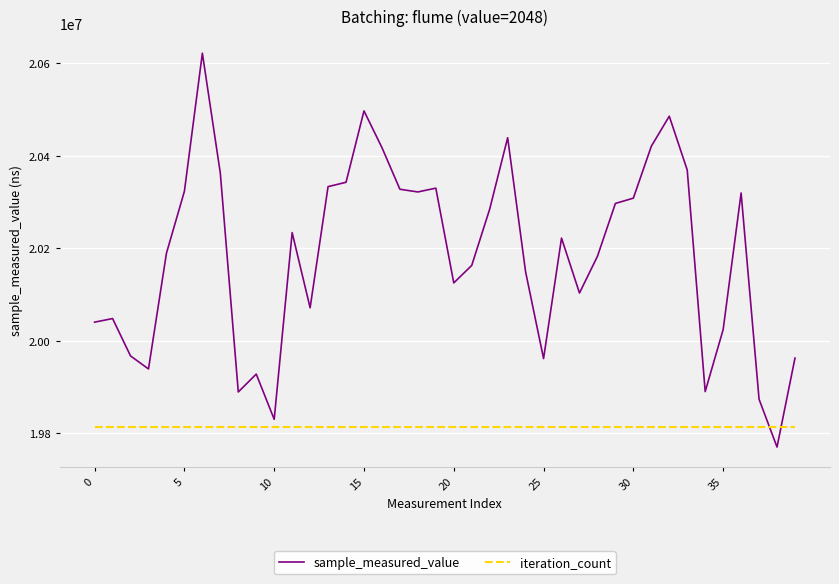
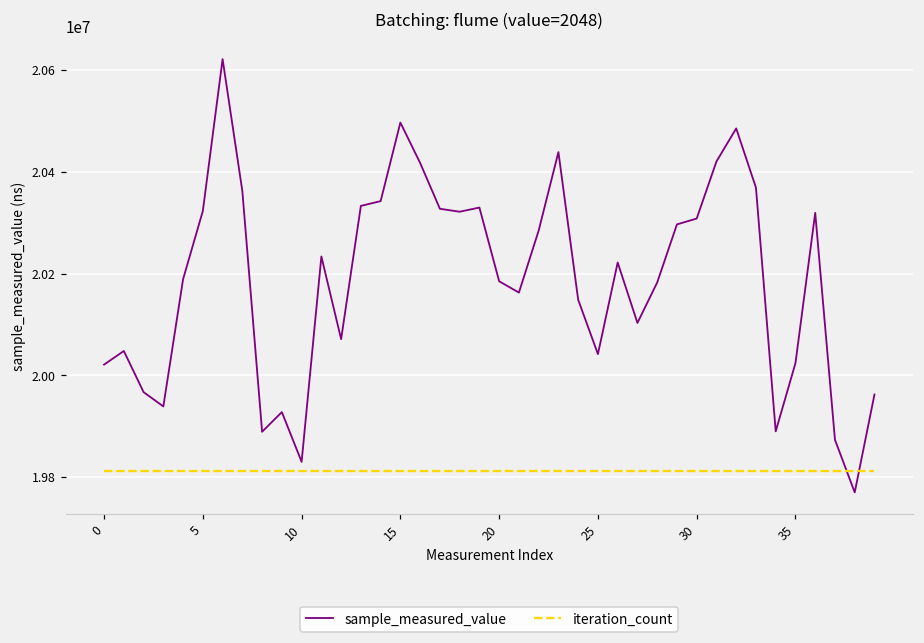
  {
    "sample_measured_value": {
-     "0": 20040000,
+     "0": 20020000,
      "5": 20320000,
      "10": 19830000,
      "15": 20500000,
-     "20": 20130000,
-     "25": 19960000,
+     "20": 20190000,
+     "25": 20040000,
      "30": 20310000,
      "35": 20020000
    },
    "iteration_count": {
      "0": 19810000,
      "5": 19810000,
      "10": 19810000,
      "15": 19810000,
      "20": 19810000,
      "25": 19810000,
      "30": 19810000,
      "35": 19810000
    }
  }
